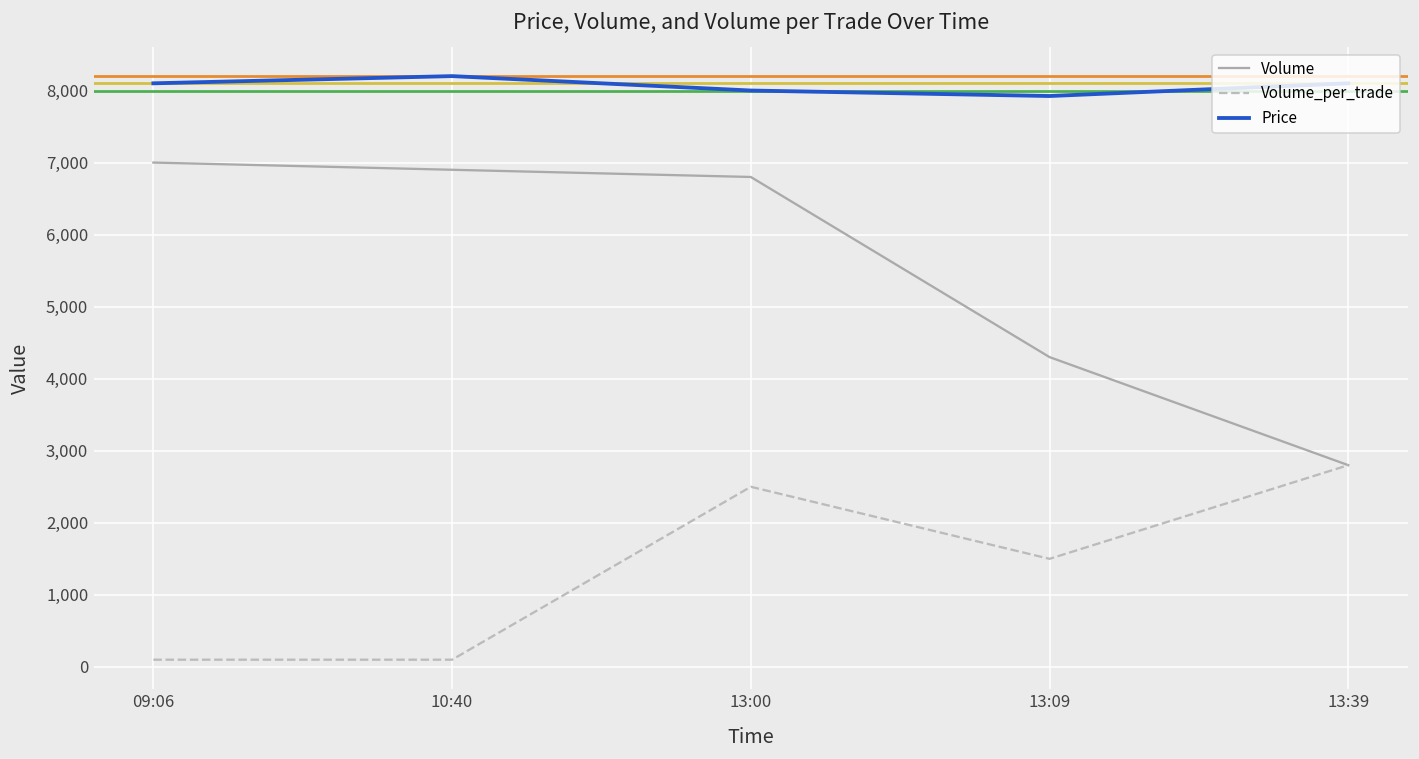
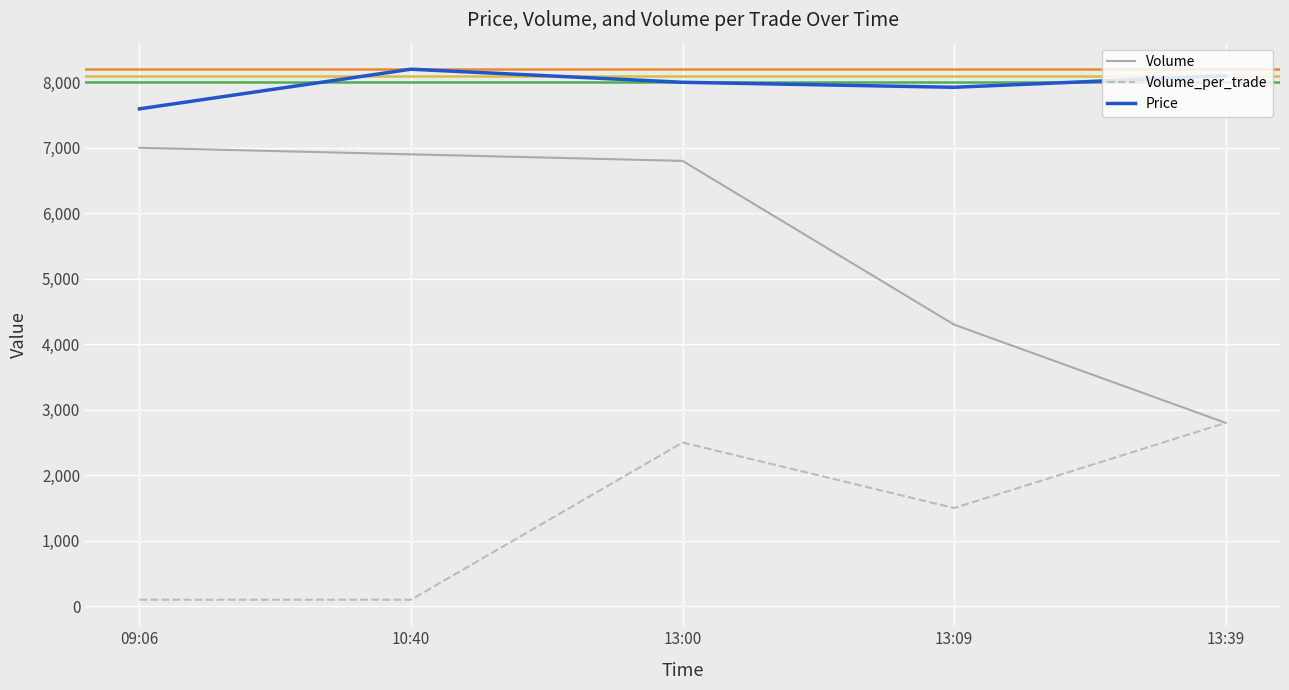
  {
    "Price": {
-     "09:06": "8,100",
+     "09:06": "7,600",
      "10:40": "8,200",
      "13:00": "8,000",
      "13:09": "7,900"
    }
  }
